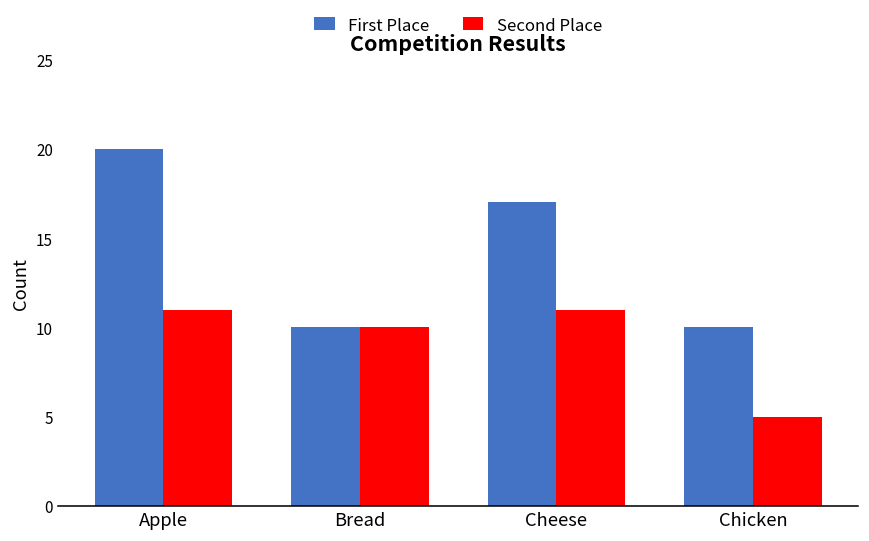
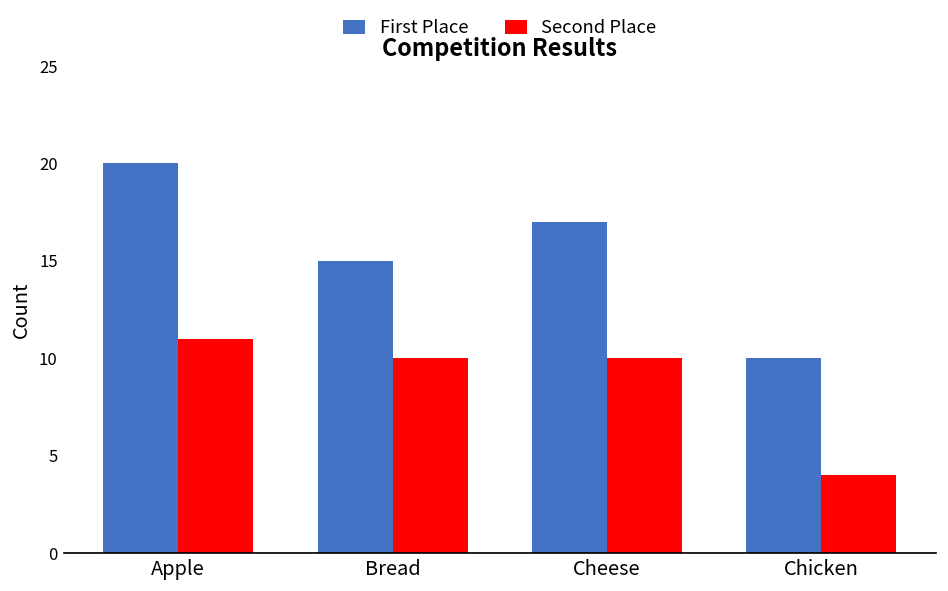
  {
    "First Place": {
      "Apple": 20,
-     "Bread": 10,
+     "Bread": 15,
      "Cheese": 17,
      "Chicken": 10
    },
    "Second Place": {
      "Apple": 11,
      "Bread": 10,
-     "Cheese": 11,
-     "Chicken": 5
+     "Cheese": 10,
+     "Chicken": 4
    }
  }
